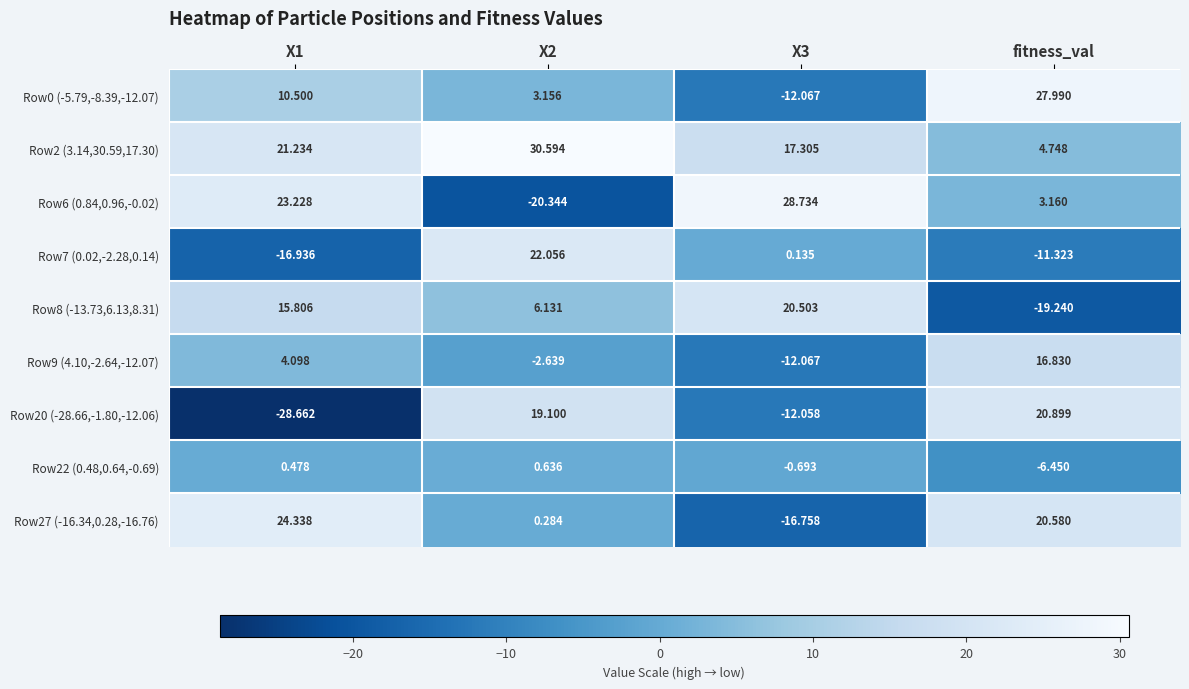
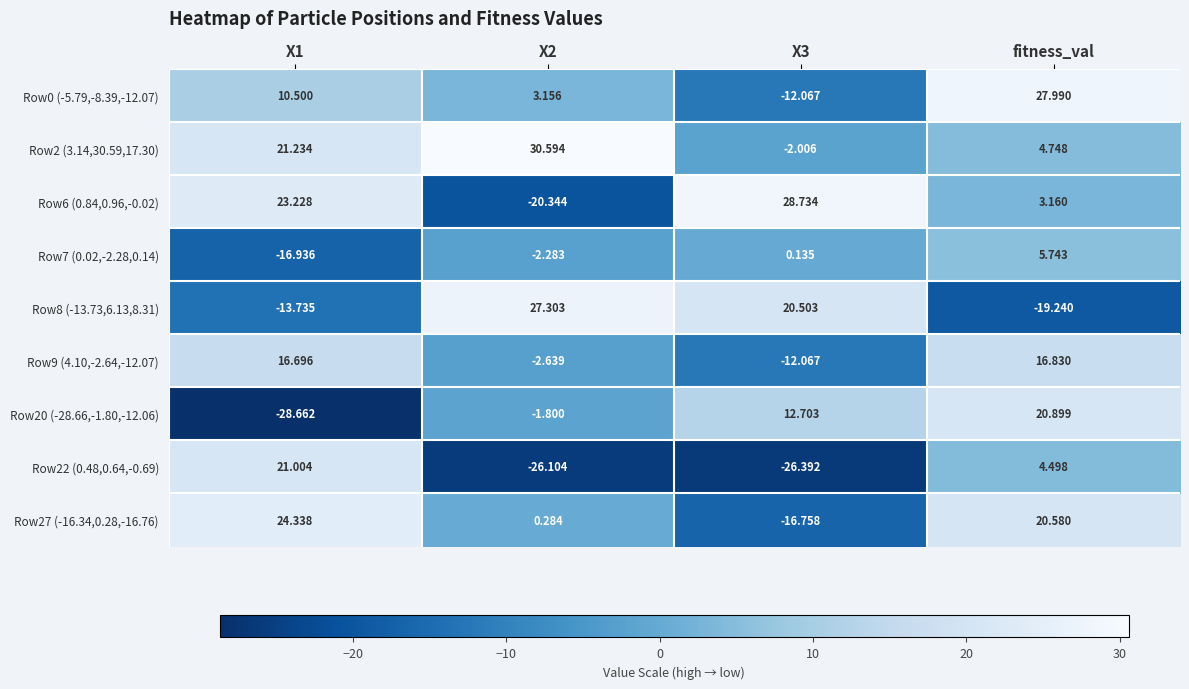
  {
    "Row0 (-5.79,-8.39,-12.07)": {
      "X1": 10.500,
      "X2": 3.156,
      "X3": -12.067,
      "fitness_val": 27.990
    },
    "Row2 (3.14,30.59,17.30)": {
      "X1": 21.234,
      "X2": 30.594,
-     "X3": 17.305,
+     "X3": -2.006,
      "fitness_val": 4.748
    },
    "Row6 (0.84,0.96,-0.02)": {
      "X1": 23.228,
      "X2": -20.344,
      "X3": 28.734,
      "fitness_val": 3.160
    },
    "Row7 (0.02,-2.28,0.14)": {
      "X1": -16.936,
-     "X2": 22.056,
+     "X2": -2.283,
      "X3": 0.135,
-     "fitness_val": -11.323
+     "fitness_val": 5.743
    },
    "Row8 (-13.73,6.13,8.31)": {
-     "X1": 15.806,
-     "X2": 6.131,
+     "X1": -13.735,
+     "X2": 27.303,
      "X3": 20.503,
      "fitness_val": -19.240
    },
    "Row9 (4.10,-2.64,-12.07)": {
-     "X1": 4.098,
+     "X1": 16.696,
      "X2": -2.639,
      "X3": -12.067,
      "fitness_val": 16.830
    },
    "Row20 (-28.66,-1.80,-12.06)": {
      "X1": -28.662,
-     "X2": 19.100,
-     "X3": -12.058,
+     "X2": -1.800,
+     "X3": 12.703,
      "fitness_val": 20.899
    },
    "Row22 (0.48,0.64,-0.69)": {
-     "X1": 0.478,
-     "X2": 0.636,
-     "X3": -0.693,
-     "fitness_val": -6.450
+     "X1": 21.004,
+     "X2": -26.104,
+     "X3": -26.392,
+     "fitness_val": 4.498
    },
    "Row27 (-16.34,0.28,-16.76)": {
      "X1": 24.338,
      "X2": 0.284,
      "X3": -16.758,
      "fitness_val": 20.580
    }
  }
